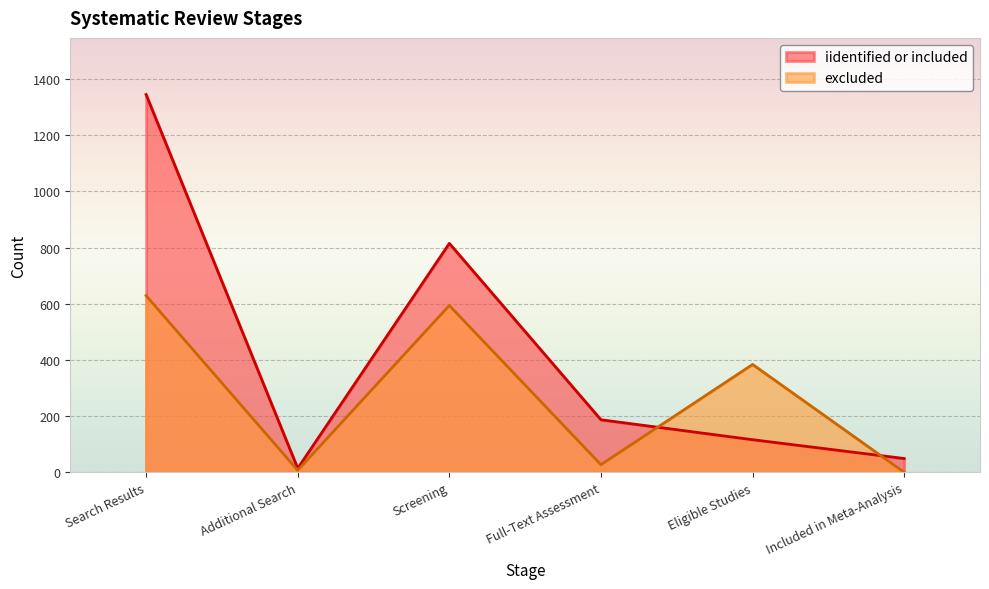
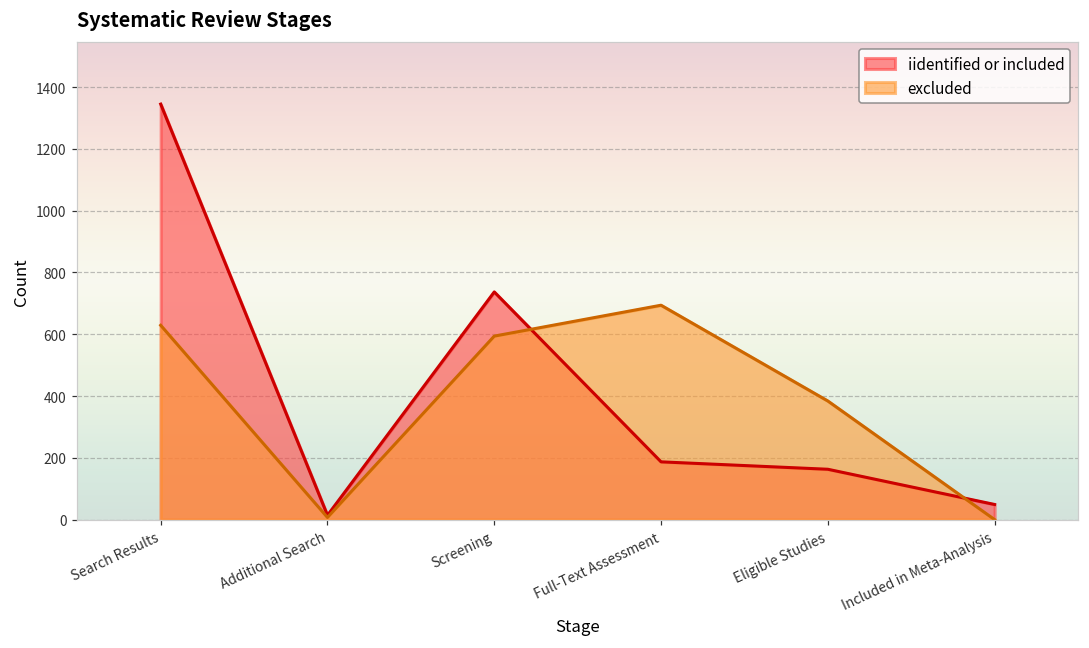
  {
    "iidentified or included": {
      "Search Results": 1350,
-     "Screening": 820,
+     "Screening": 740,
      "Full-Text Assessment": 190,
-     "Eligible Studies": 120,
+     "Eligible Studies": 160,
      "Included in Meta-Analysis": 50
    },
    "excluded": {
      "Search Results": 630,
      "Screening": 590,
-     "Full-Text Assessment": 30,
+     "Full-Text Assessment": 690,
      "Eligible Studies": 380,
      "Included in Meta-Analysis": 0
    }
  }
